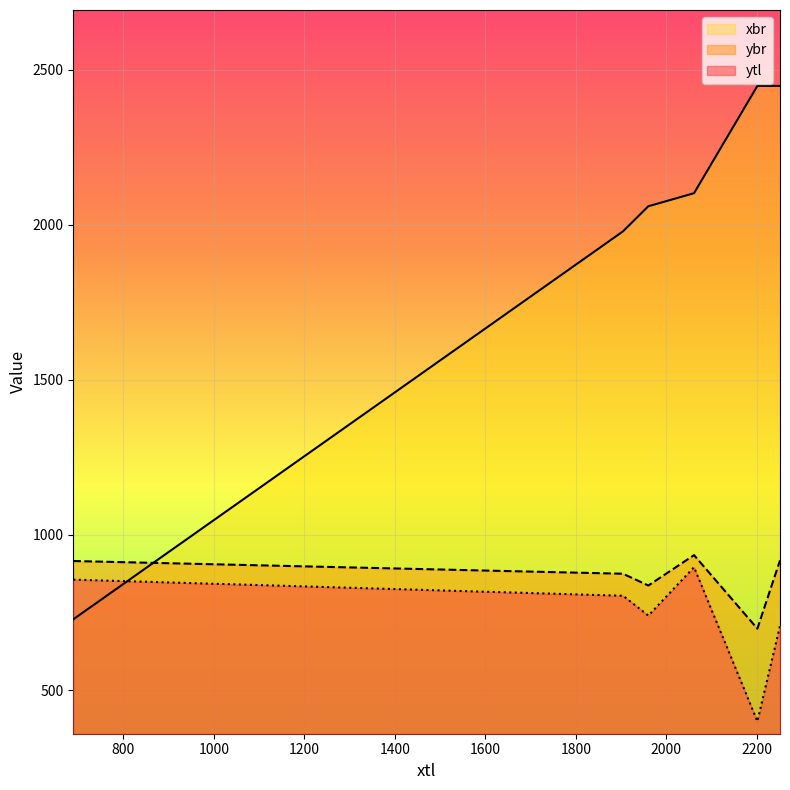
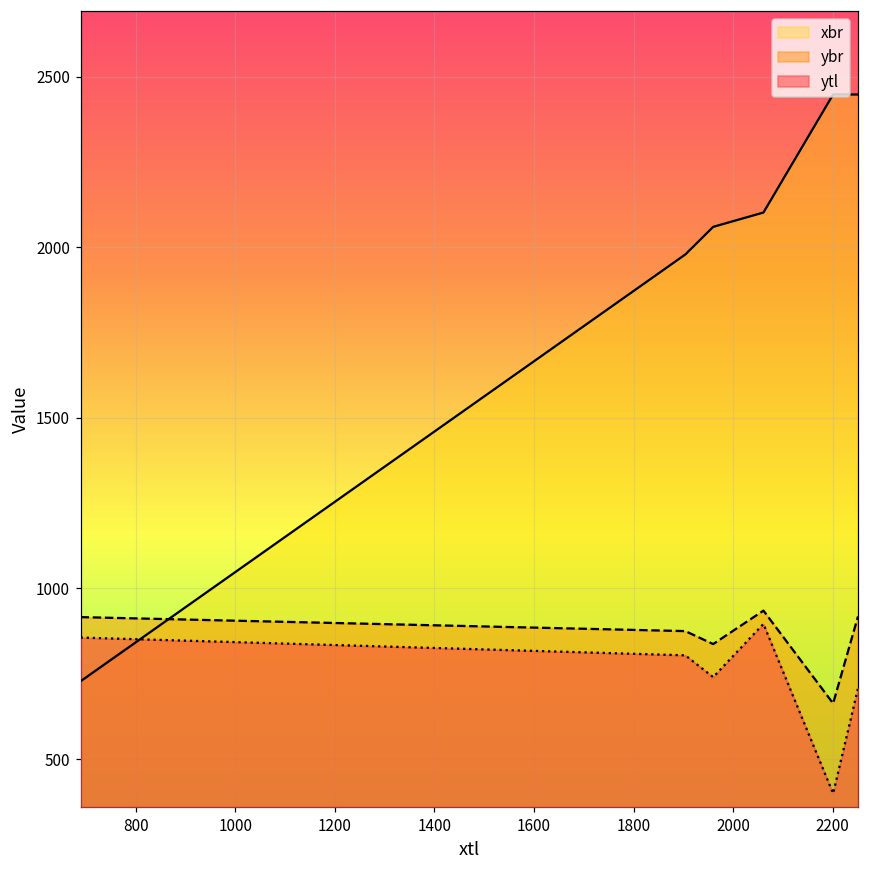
  {
    "xbr": {
      "2200": 2450
    },
    "ybr": {
-     "2200": 700
+     "2200": 660
    },
    "ytl": {
      "2200": 400
    }
  }
